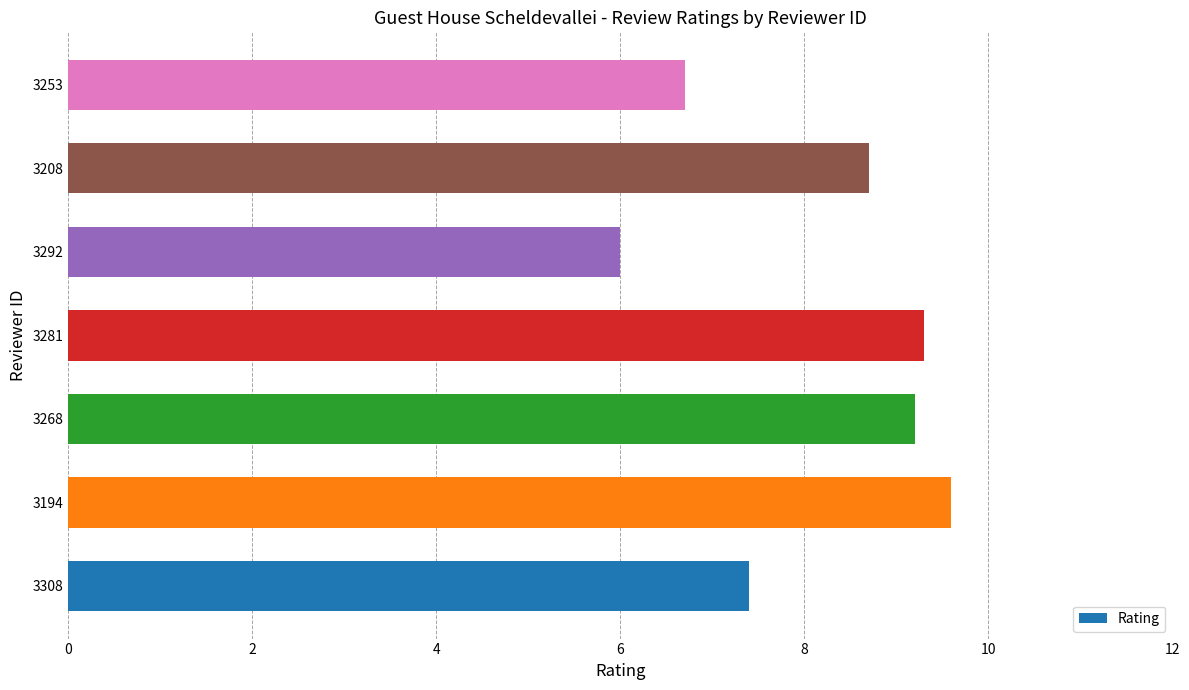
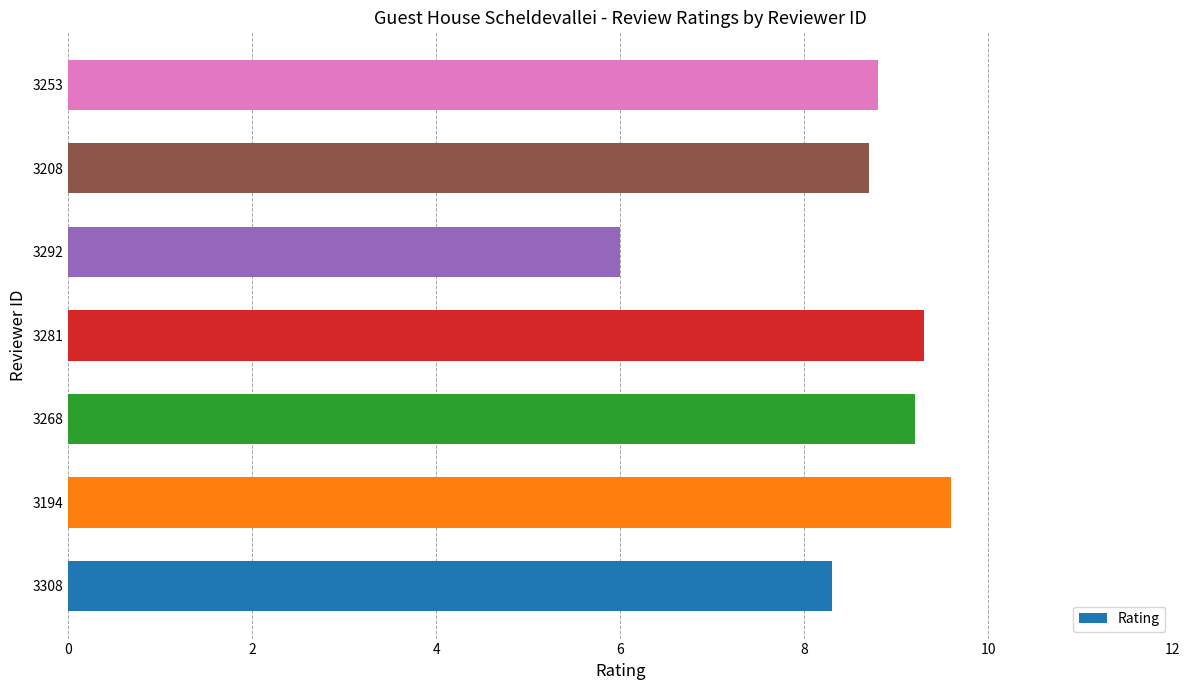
  {
-   "3253": 6.7,
+   "3253": 8.8,
    "3208": 8.7,
    "3292": 6.0,
    "3281": 9.3,
    "3268": 9.2,
    "3194": 9.6,
-   "3308": 7.4
+   "3308": 8.3
  }
